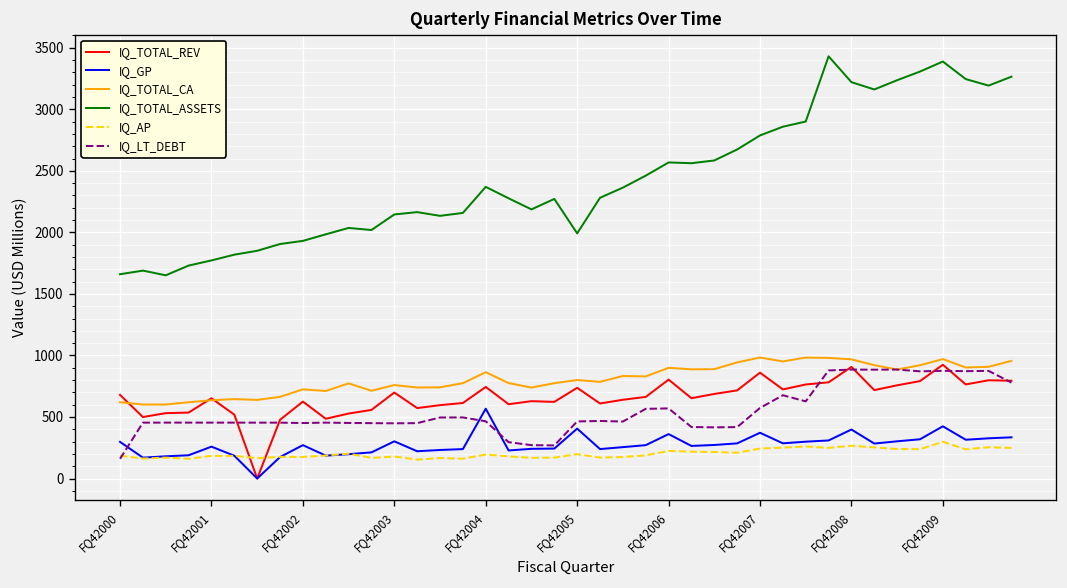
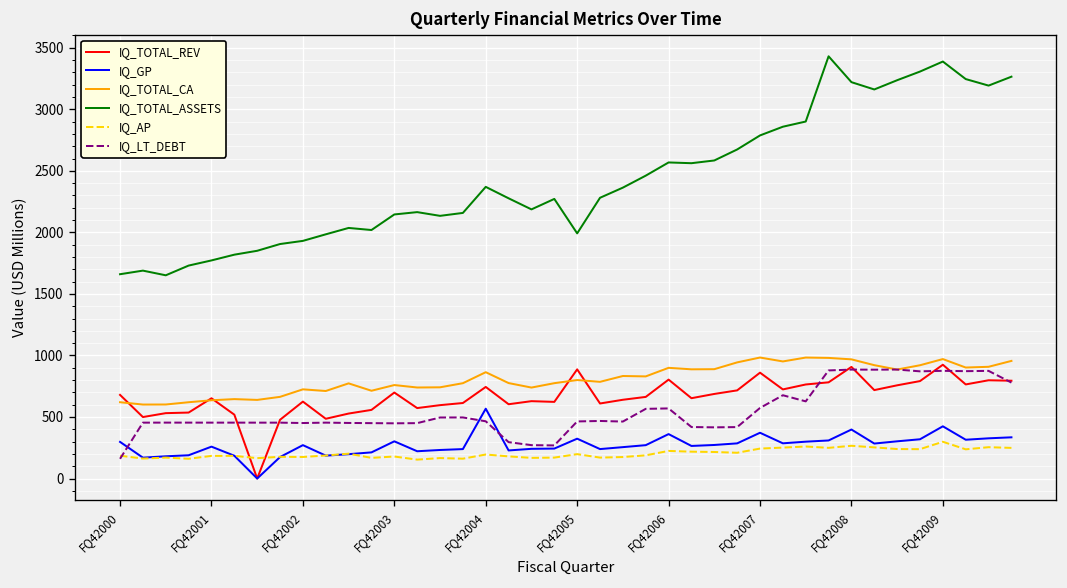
  {
    "IQ_TOTAL_REV": {
      "FQ42000": 680,
      "FQ42002": 620,
      "FQ42003": 700,
      "FQ42004": 740,
-     "FQ42005": 740,
+     "FQ42005": 890,
      "FQ42006": 800,
      "FQ42007": 860,
      "FQ42009": 920
    },
    "IQ_GP": {
      "FQ42000": 300,
      "FQ42001": 260,
      "FQ42002": 270,
      "FQ42003": 300,
      "FQ42004": 570,
-     "FQ42005": 410,
+     "FQ42005": 320,
      "FQ42006": 360,
      "FQ42007": 370,
      "FQ42008": 400,
      "FQ42009": 420
    },
    "IQ_TOTAL_ASSETS": {
      "FQ42000": 1660,
      "FQ42001": 1770,
      "FQ42002": 1930,
      "FQ42003": 2150,
      "FQ42004": 2370,
      "FQ42005": 1990,
      "FQ42006": 2570,
      "FQ42007": 2790,
      "FQ42008": 3220,
      "FQ42009": 3390
    },
    "IQ_LT_DEBT": {
      "FQ42001": 450,
      "FQ42002": 450,
      "FQ42003": 450,
      "FQ42004": 470,
      "FQ42005": 460,
      "FQ42006": 570,
      "FQ42007": 570,
      "FQ42009": 880
    }
  }
